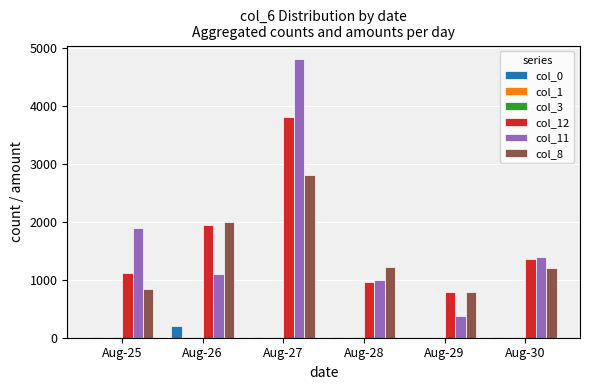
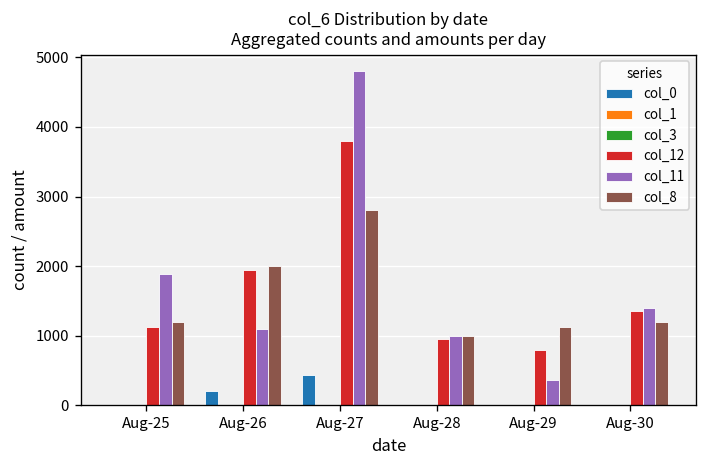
  {
    "col_0": {
      "Aug-26": 200,
-     "Aug-27": 0
+     "Aug-27": 400
    },
    "col_12": {
      "Aug-25": 1100,
      "Aug-26": 1900,
      "Aug-27": 3800,
      "Aug-28": 1000,
      "Aug-29": 800,
      "Aug-30": 1400
    },
    "col_11": {
      "Aug-25": 1900,
      "Aug-26": 1100,
      "Aug-27": 4800,
      "Aug-28": 1000,
      "Aug-29": 400,
      "Aug-30": 1400
    },
    "col_8": {
-     "Aug-25": 800,
+     "Aug-25": 1200,
      "Aug-26": 2000,
      "Aug-27": 2800,
-     "Aug-28": 1200,
-     "Aug-29": 800,
+     "Aug-28": 1000,
+     "Aug-29": 1100,
      "Aug-30": 1200
    }
  }
